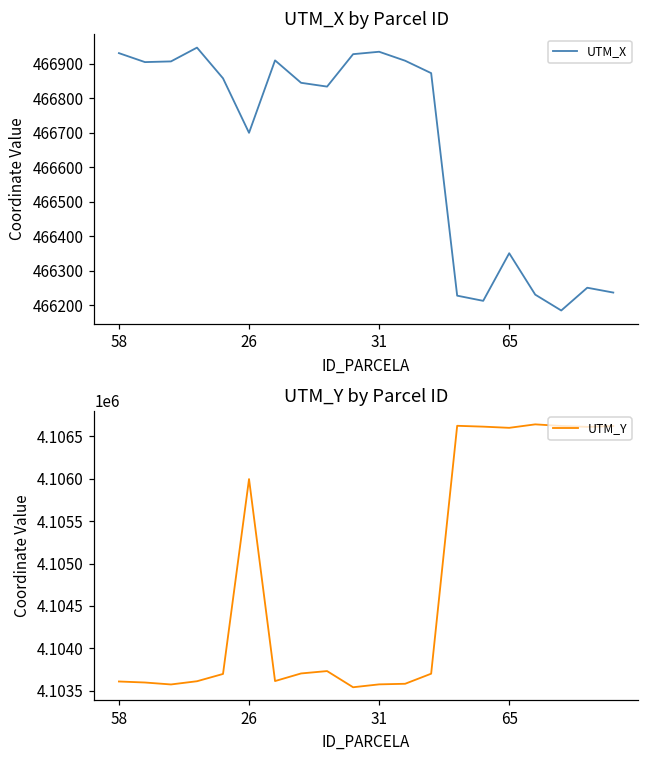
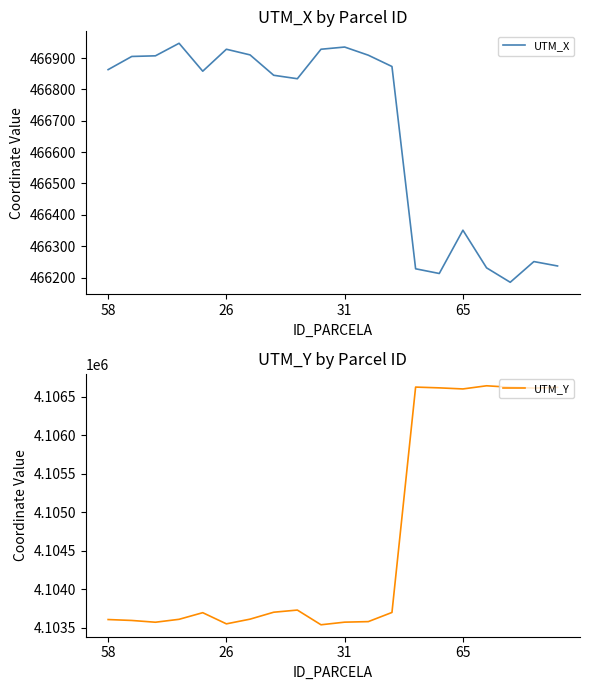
  {
    "UTM_X by Parcel ID": {
-     "58": 466930,
-     "26": 466700,
+     "58": 466860,
+     "26": 466930,
      "31": 466940,
      "65": 466350
    },
    "UTM_Y by Parcel ID": {
      "58": 4103600,
-     "26": 4106000,
+     "26": 4103600,
      "31": 4103600,
      "65": 4106600
    }
  }
